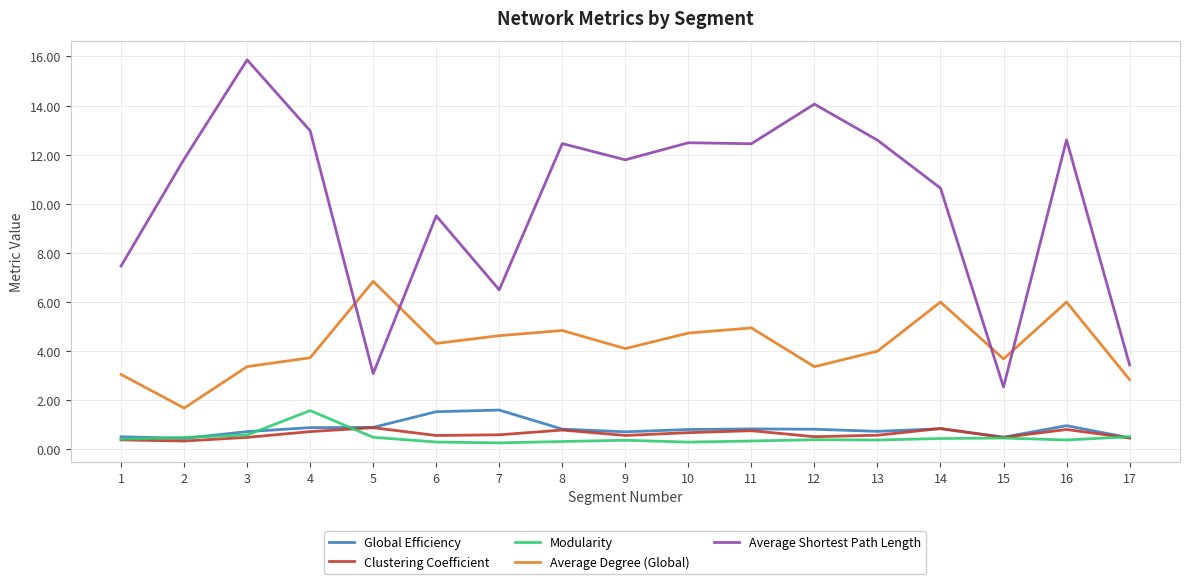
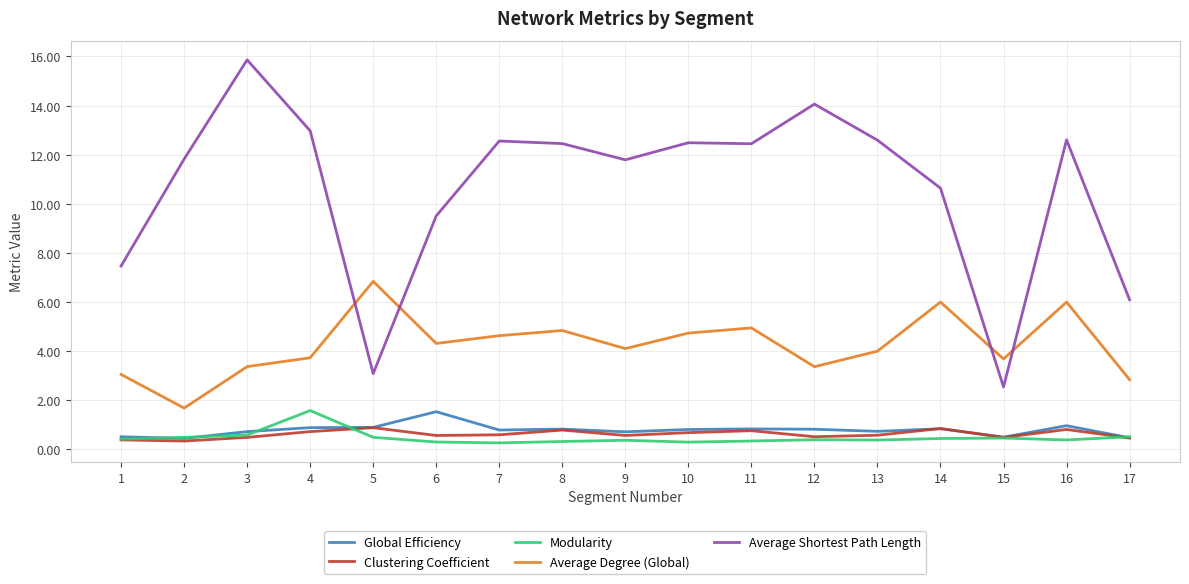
  {
    "Global Efficiency": {
      "3": 0.7,
      "4": 0.9,
      "6": 1.5,
-     "7": 1.6,
+     "7": 0.8,
      "9": 0.7,
      "10": 0.8,
      "12": 0.8,
      "13": 0.7,
      "16": 1.0
    },
    "Clustering Coefficient": {
      "2": 0.3,
      "4": 0.7,
      "6": 0.6,
      "7": 0.6,
      "9": 0.6,
      "10": 0.7,
      "12": 0.5,
      "13": 0.6,
      "16": 0.8
    },
    "Modularity": {
      "4": 1.6,
      "5": 0.5,
      "6": 0.3,
      "7": 0.3,
      "8": 0.3,
      "9": 0.4,
      "10": 0.3,
      "11": 0.3,
      "12": 0.4,
      "13": 0.4,
      "14": 0.4,
      "16": 0.4
    },
    "Average Degree (Global)": {
      "1": 3.1,
      "2": 1.7,
      "3": 3.4,
      "4": 3.7,
      "5": 6.8,
      "6": 4.3,
      "7": 4.6,
      "8": 4.8,
      "9": 4.1,
      "10": 4.7,
      "11": 4.9,
      "12": 3.4,
      "13": 4.0,
      "14": 6.0,
      "15": 3.7,
      "16": 6.0,
      "17": 2.8
    },
    "Average Shortest Path Length": {
      "1": 7.5,
      "2": 11.8,
      "3": 15.9,
      "4": 13.0,
      "5": 3.1,
      "6": 9.5,
-     "7": 6.5,
+     "7": 12.6,
      "8": 12.5,
      "9": 11.8,
      "10": 12.5,
      "11": 12.4,
      "12": 14.1,
      "13": 12.6,
      "14": 10.6,
      "15": 2.5,
      "16": 12.6,
-     "17": 3.4
+     "17": 6.1
    }
  }
